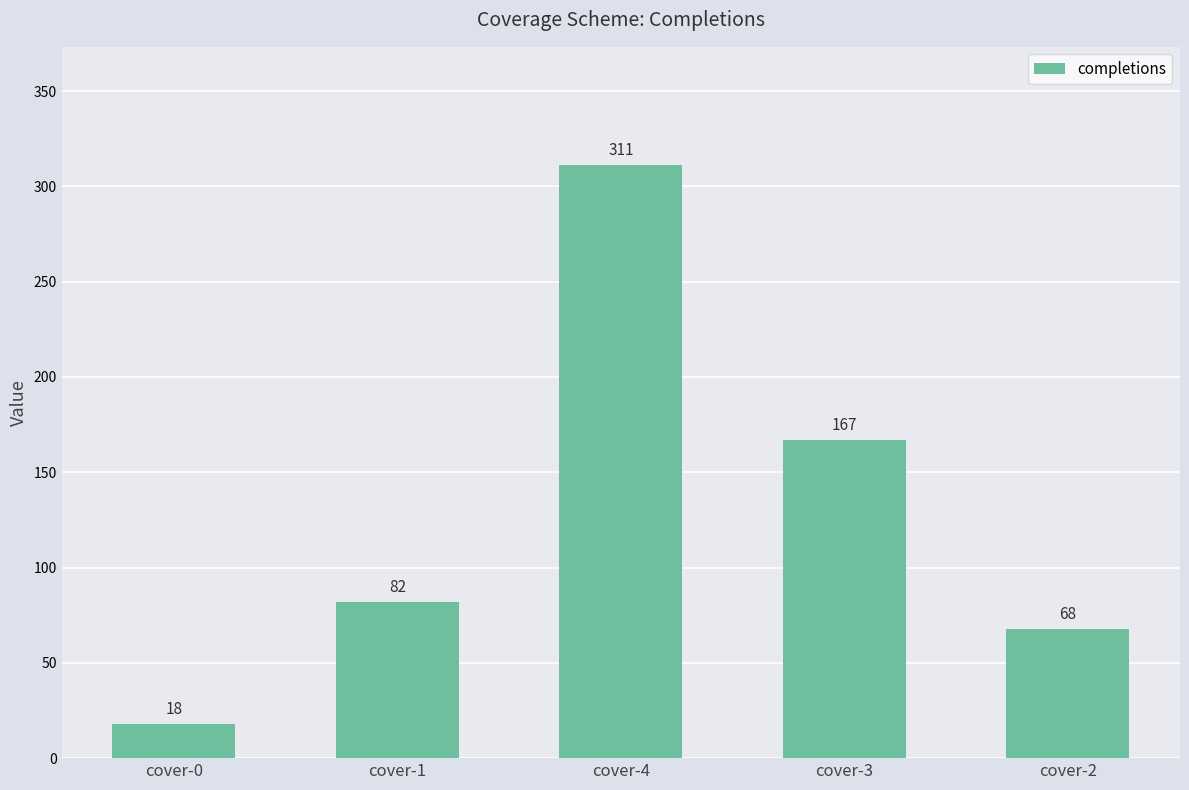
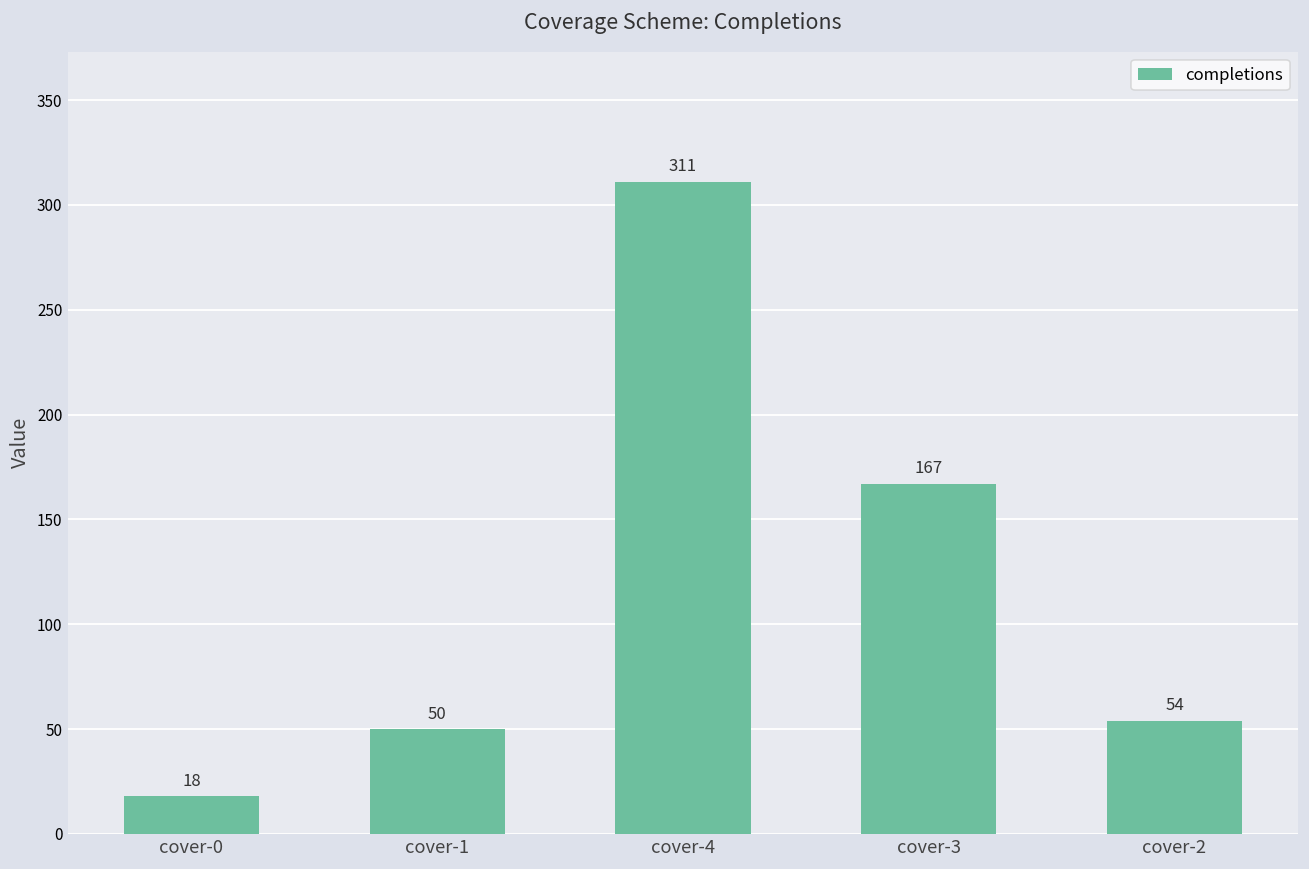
  {
    "cover-0": 18,
-   "cover-1": 82,
+   "cover-1": 50,
    "cover-4": 311,
    "cover-3": 167,
-   "cover-2": 68
+   "cover-2": 54
  }
